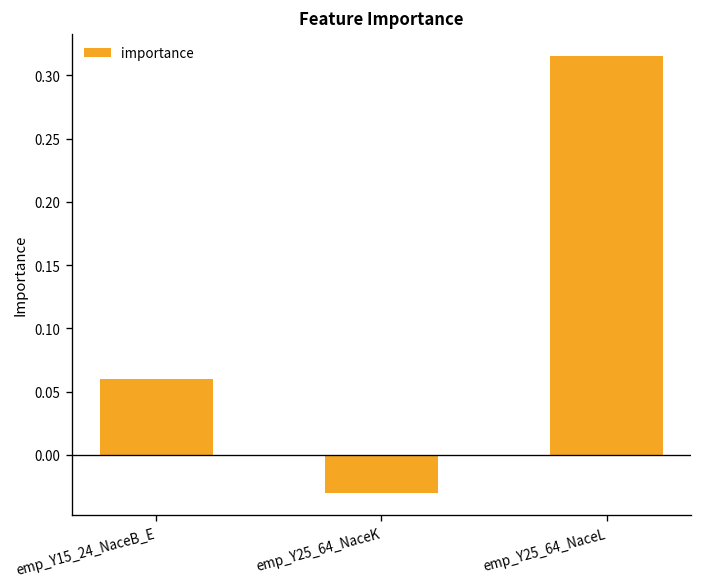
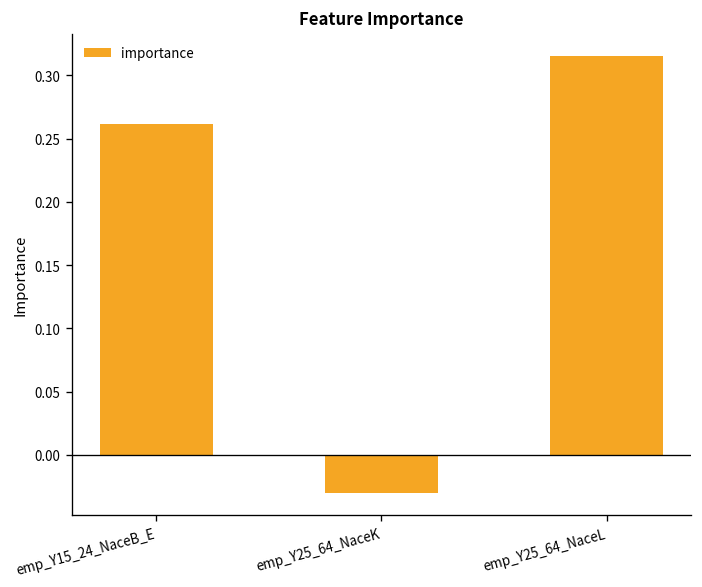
  {
-   "emp_Y15_24_NaceB_E": 0.060,
+   "emp_Y15_24_NaceB_E": 0.261,
    "emp_Y25_64_NaceK": -0.030,
    "emp_Y25_64_NaceL": 0.315
  }
